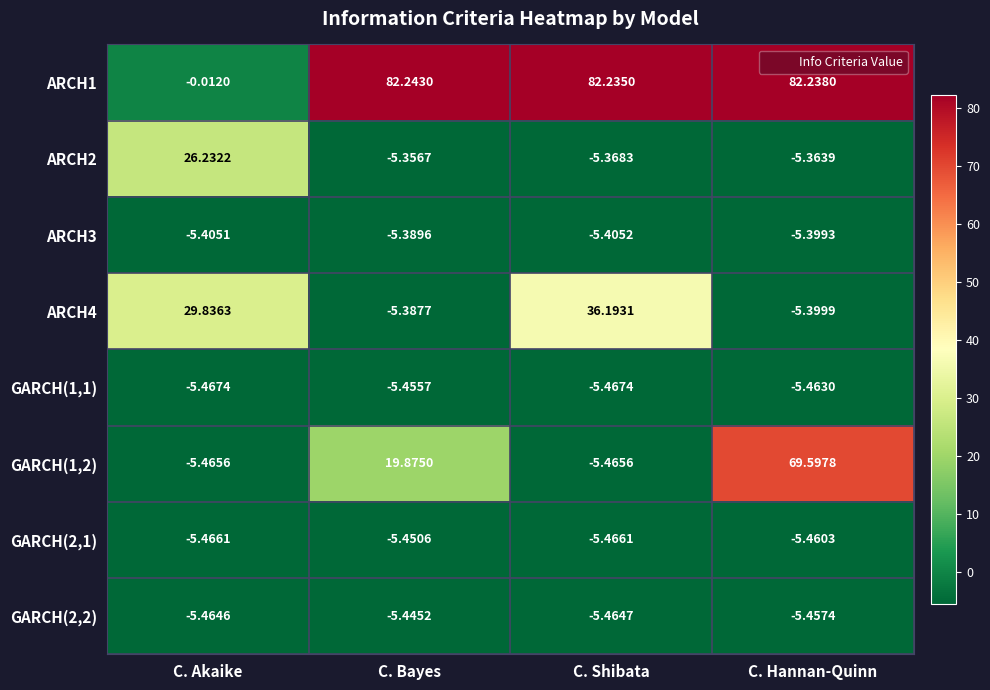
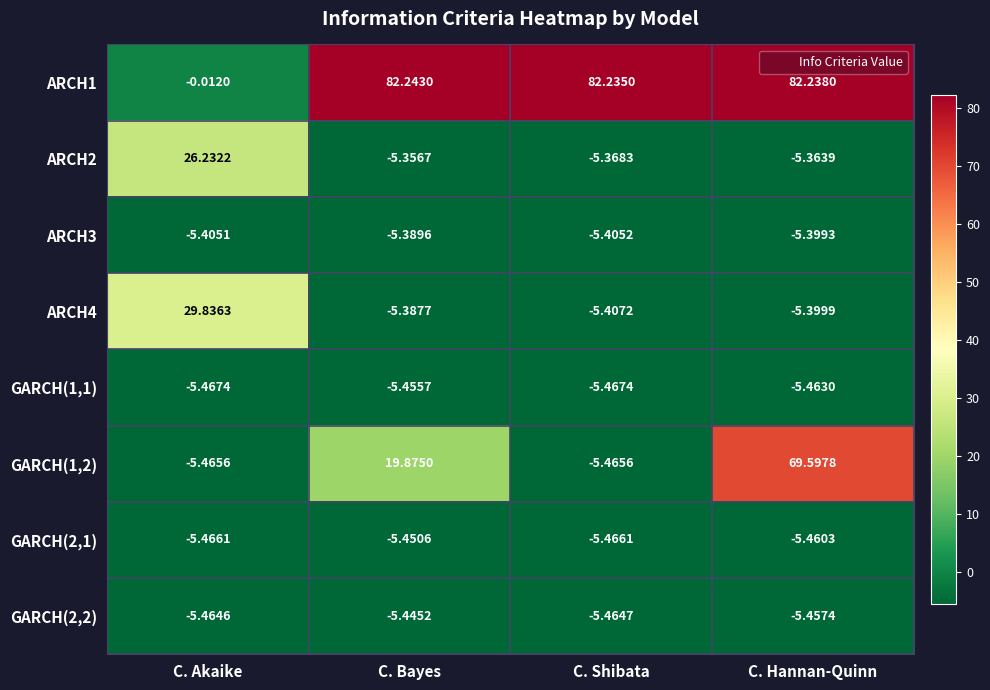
  {
    "ARCH1": {
      "C. Akaike": -0.0120,
      "C. Bayes": 82.2430,
      "C. Shibata": 82.2350,
      "C. Hannan-Quinn": 82.2380
    },
    "ARCH2": {
      "C. Akaike": 26.2322,
      "C. Bayes": -5.3567,
      "C. Shibata": -5.3683,
      "C. Hannan-Quinn": -5.3639
    },
    "ARCH3": {
      "C. Akaike": -5.4051,
      "C. Bayes": -5.3896,
      "C. Shibata": -5.4052,
      "C. Hannan-Quinn": -5.3993
    },
    "ARCH4": {
      "C. Akaike": 29.8363,
      "C. Bayes": -5.3877,
-     "C. Shibata": 36.1931,
+     "C. Shibata": -5.4072,
      "C. Hannan-Quinn": -5.3999
    },
    "GARCH(1,1)": {
      "C. Akaike": -5.4674,
      "C. Bayes": -5.4557,
      "C. Shibata": -5.4674,
      "C. Hannan-Quinn": -5.4630
    },
    "GARCH(1,2)": {
      "C. Akaike": -5.4656,
      "C. Bayes": 19.8750,
      "C. Shibata": -5.4656,
      "C. Hannan-Quinn": 69.5978
    },
    "GARCH(2,1)": {
      "C. Akaike": -5.4661,
      "C. Bayes": -5.4506,
      "C. Shibata": -5.4661,
      "C. Hannan-Quinn": -5.4603
    },
    "GARCH(2,2)": {
      "C. Akaike": -5.4646,
      "C. Bayes": -5.4452,
      "C. Shibata": -5.4647,
      "C. Hannan-Quinn": -5.4574
    }
  }
